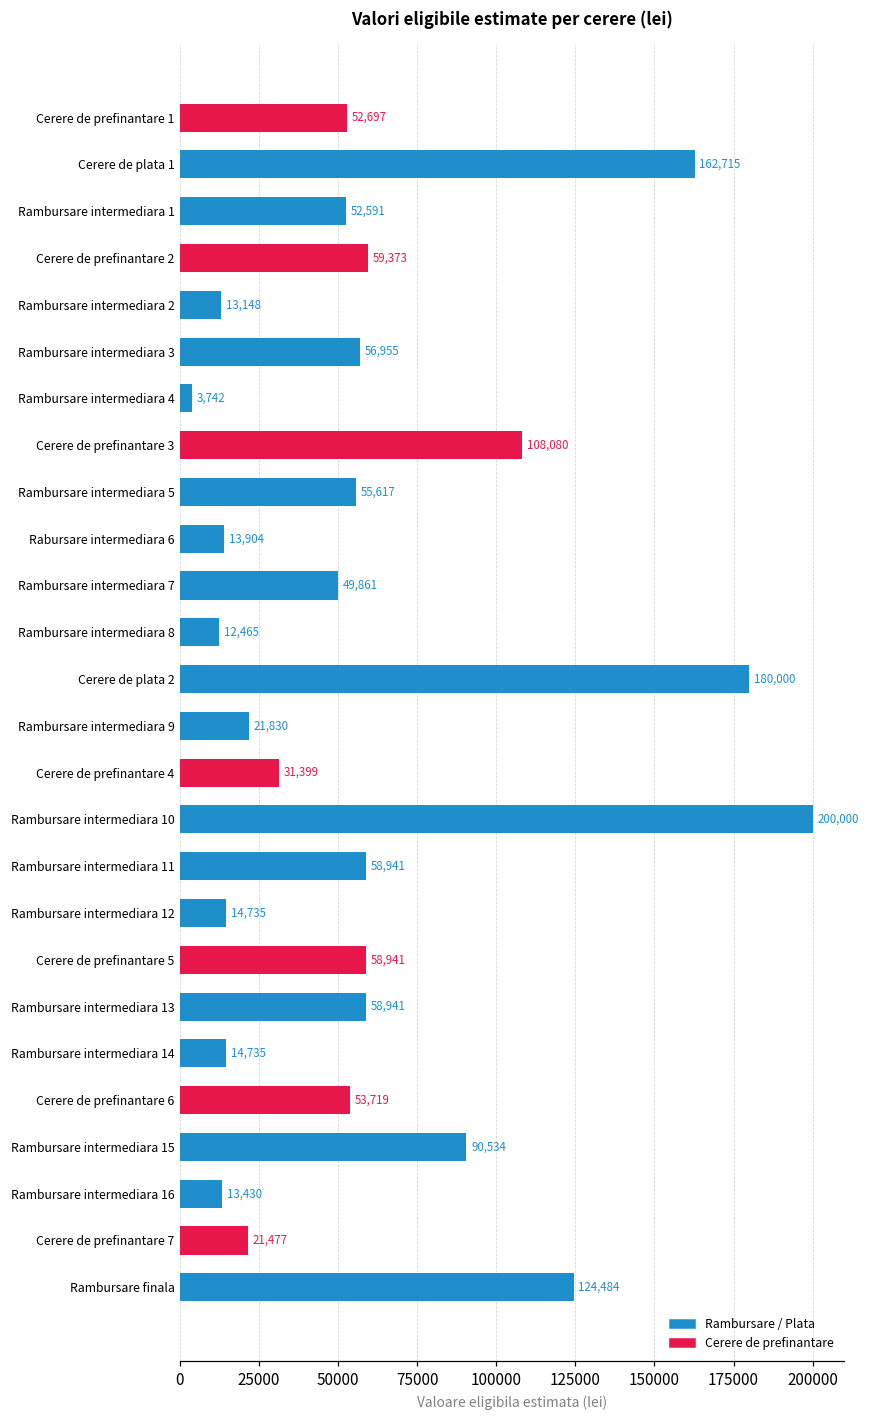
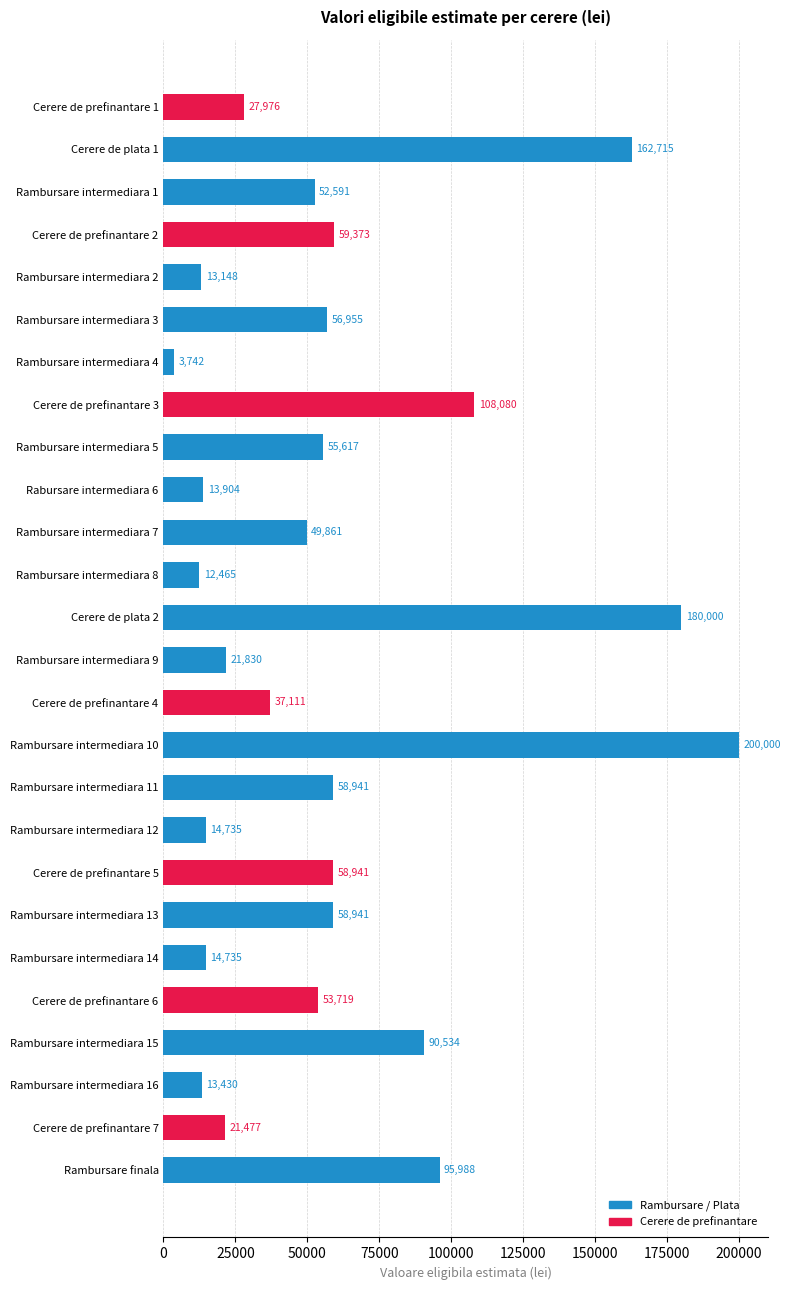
  {
-   "Cerere de prefinantare 1": "52,697",
+   "Cerere de prefinantare 1": "27,976",
    "Cerere de plata 1": "162,715",
    "Rambursare intermediara 1": "52,591",
    "Cerere de prefinantare 2": "59,373",
    "Rambursare intermediara 2": "13,148",
    "Rambursare intermediara 3": "56,955",
    "Rambursare intermediara 4": "3,742",
    "Cerere de prefinantare 3": "108,080",
    "Rambursare intermediara 5": "55,617",
    "Rabursare intermediara 6": "13,904",
    "Rambursare intermediara 7": "49,861",
    "Rambursare intermediara 8": "12,465",
    "Cerere de plata 2": "180,000",
    "Rambursare intermediara 9": "21,830",
-   "Cerere de prefinantare 4": "31,399",
+   "Cerere de prefinantare 4": "37,111",
    "Rambursare intermediara 10": "200,000",
    "Rambursare intermediara 11": "58,941",
    "Rambursare intermediara 12": "14,735",
    "Cerere de prefinantare 5": "58,941",
    "Rambursare intermediara 13": "58,941",
    "Rambursare intermediara 14": "14,735",
    "Cerere de prefinantare 6": "53,719",
    "Rambursare intermediara 15": "90,534",
    "Rambursare intermediara 16": "13,430",
    "Cerere de prefinantare 7": "21,477",
-   "Rambursare finala": "124,484"
+   "Rambursare finala": "95,988"
  }
